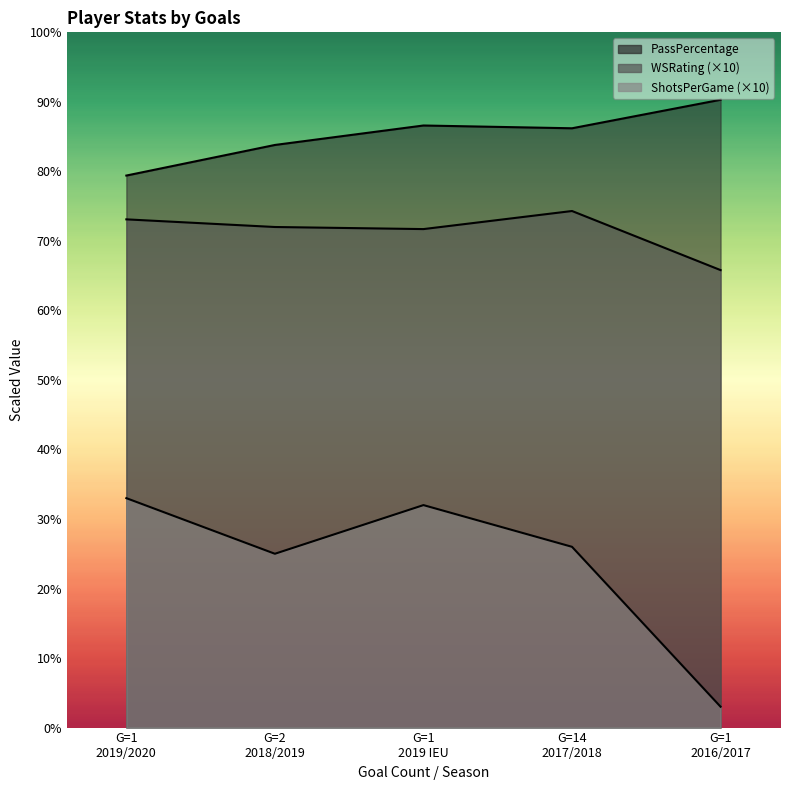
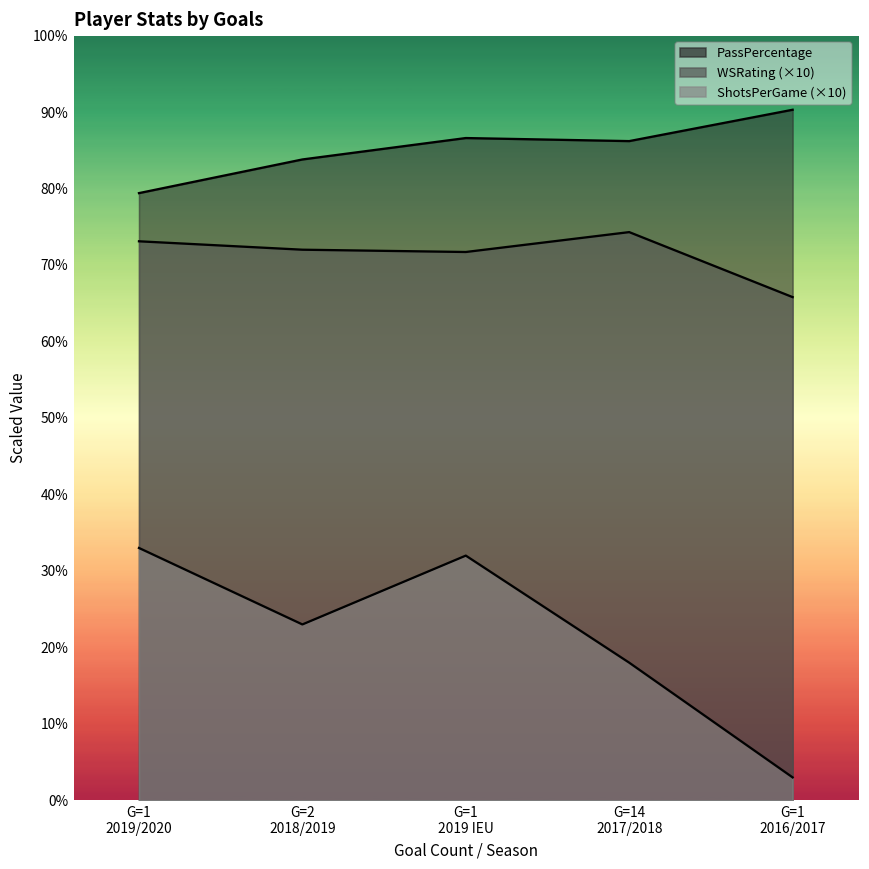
  {
    "ShotsPerGame (×10)": {
      "G=1 2019/2020": "33%",
-     "G=2 2018/2019": "25%",
+     "G=2 2018/2019": "23%",
      "G=1 2019 IEU": "32%",
-     "G=14 2017/2018": "26%",
+     "G=14 2017/2018": "18%",
      "G=1 2016/2017": "3%"
    }
  }
